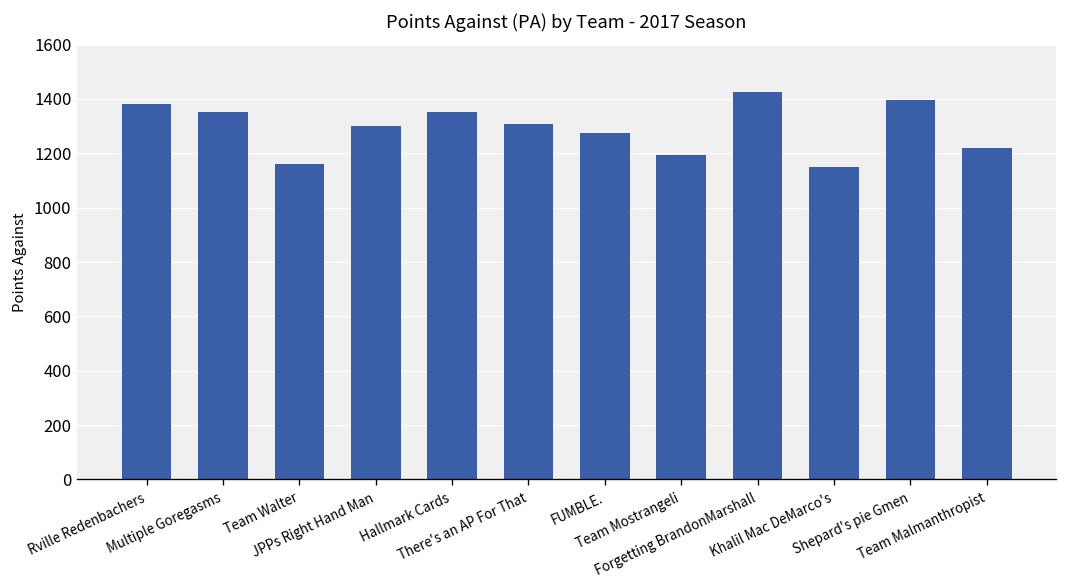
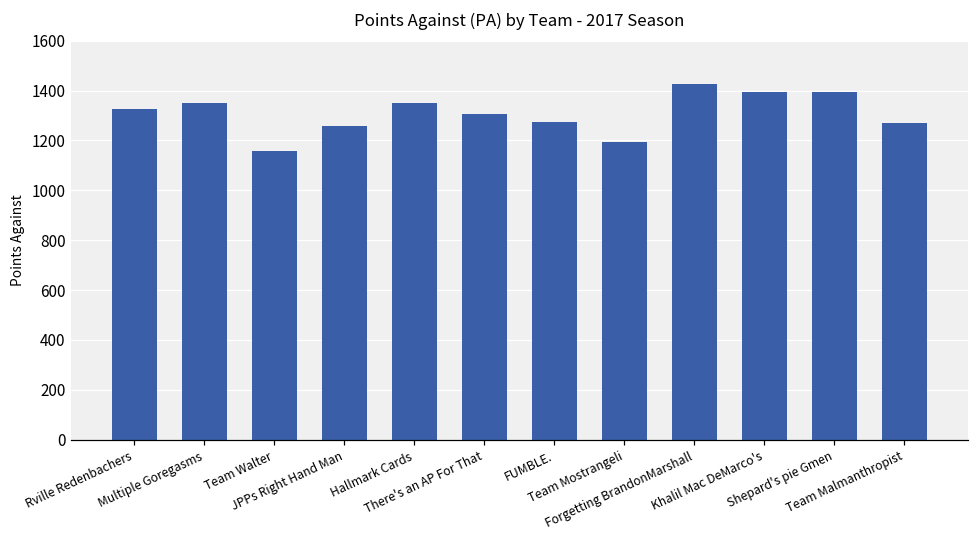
  {
-   "Rville Redenbachers": 1380,
+   "Rville Redenbachers": 1320,
    "Multiple Goregasms": 1350,
    "Team Walter": 1160,
-   "JPPs Right Hand Man": 1300,
+   "JPPs Right Hand Man": 1260,
    "Hallmark Cards": 1350,
    "There's an AP For That": 1310,
    "FUMBLE.": 1280,
    "Team Mostrangeli": 1190,
    "Forgetting BrandonMarshall": 1430,
-   "Khalil Mac DeMarco's": 1150,
+   "Khalil Mac DeMarco's": 1400,
    "Shepard's pie Gmen": 1400,
-   "Team Malmanthropist": 1220
+   "Team Malmanthropist": 1270
  }
